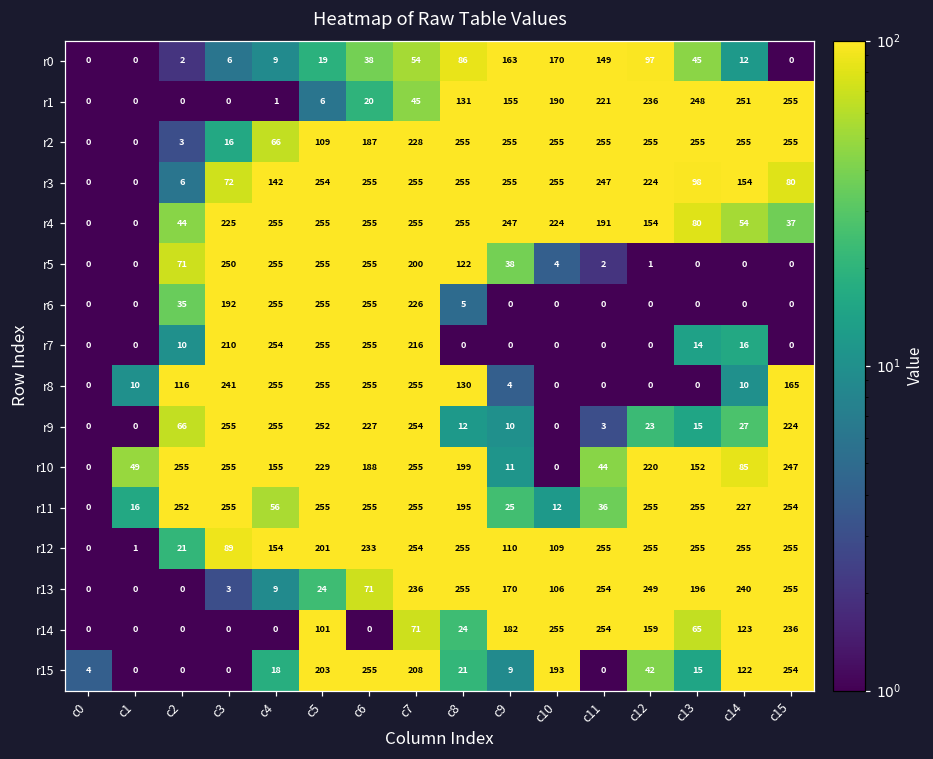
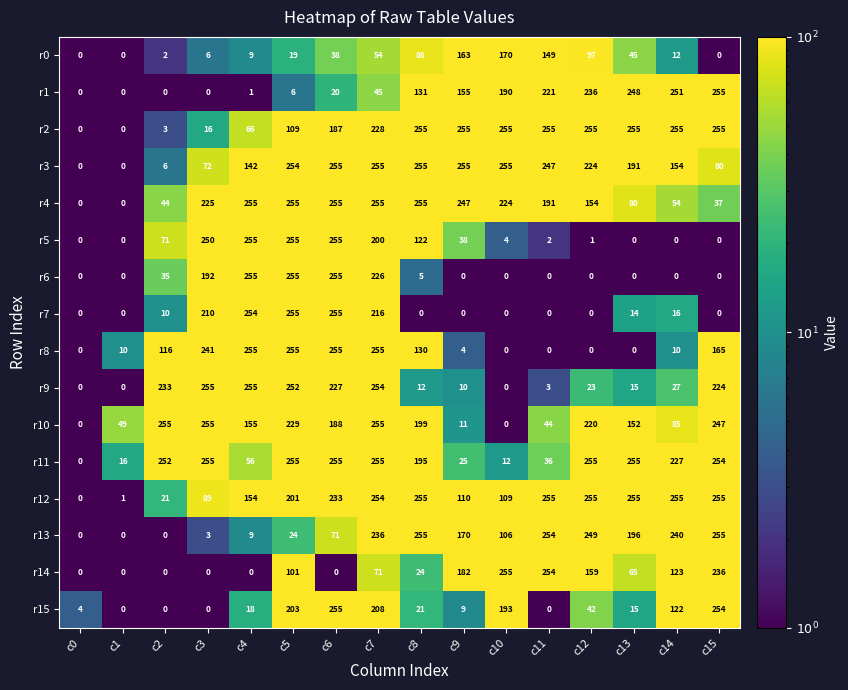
  {
    "r3": {
      "c0": 0,
      "c1": 0,
      "c2": 6,
      "c3": 72,
      "c4": 142,
      "c5": 254,
      "c6": 255,
      "c7": 255,
      "c8": 255,
      "c9": 255,
      "c10": 255,
      "c11": 247,
      "c12": 224,
-     "c13": 98,
+     "c13": 191,
      "c14": 154,
      "c15": 80
    },
    "r9": {
      "c0": 0,
      "c1": 0,
-     "c2": 66,
+     "c2": 233,
      "c3": 255,
      "c4": 255,
      "c5": 252,
      "c6": 227,
      "c7": 254,
      "c8": 12,
      "c9": 10,
      "c10": 0,
      "c11": 3,
      "c12": 23,
      "c13": 15,
      "c14": 27,
      "c15": 224
    }
  }
